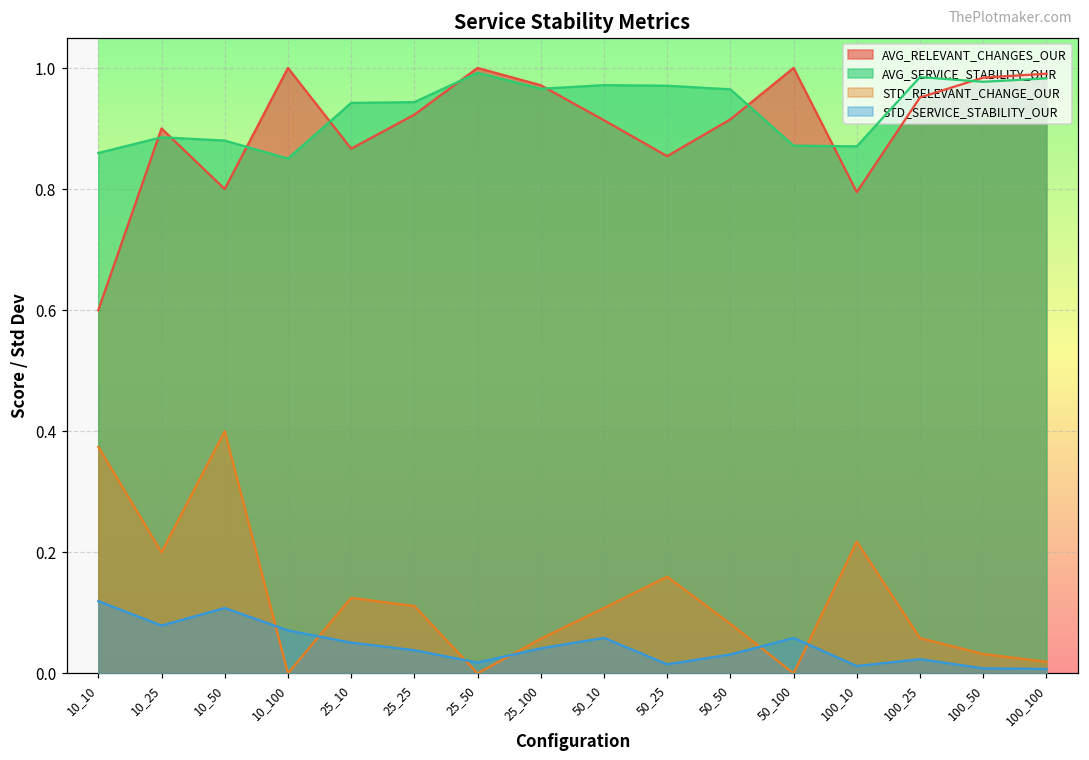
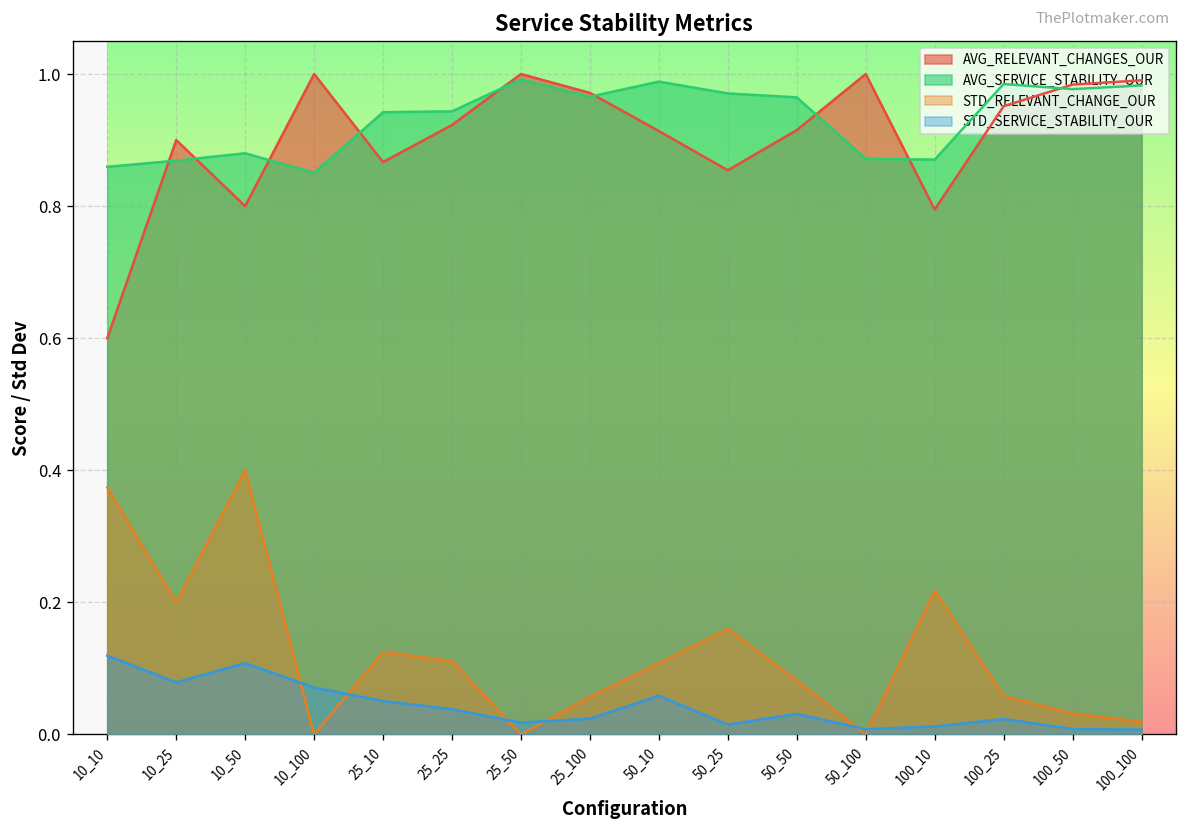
  {
    "AVG_SERVICE_STABILITY_OUR": {
      "10_10": 0.86,
-     "10_25": 0.89,
+     "10_25": 0.87,
      "10_50": 0.88,
      "10_100": 0.85,
      "25_10": 0.94,
      "25_25": 0.94,
      "25_50": 0.99,
      "25_100": 0.97,
-     "50_10": 0.97,
+     "50_10": 0.99,
      "50_25": 0.97,
      "50_50": 0.96,
      "50_100": 0.87,
      "100_10": 0.87
    },
    "STD_SERVICE_STABILITY_OUR": {
      "10_10": 0.12,
      "10_25": 0.08,
      "10_50": 0.11,
      "10_100": 0.07,
      "25_10": 0.05,
      "25_25": 0.04,
      "25_50": 0.02,
-     "25_100": 0.04,
+     "25_100": 0.02,
      "50_10": 0.06,
      "50_25": 0.01,
      "50_50": 0.03,
-     "50_100": 0.06,
+     "50_100": 0.01,
      "100_10": 0.01,
      "100_25": 0.02,
      "100_50": 0.01,
      "100_100": 0.01
    }
  }
